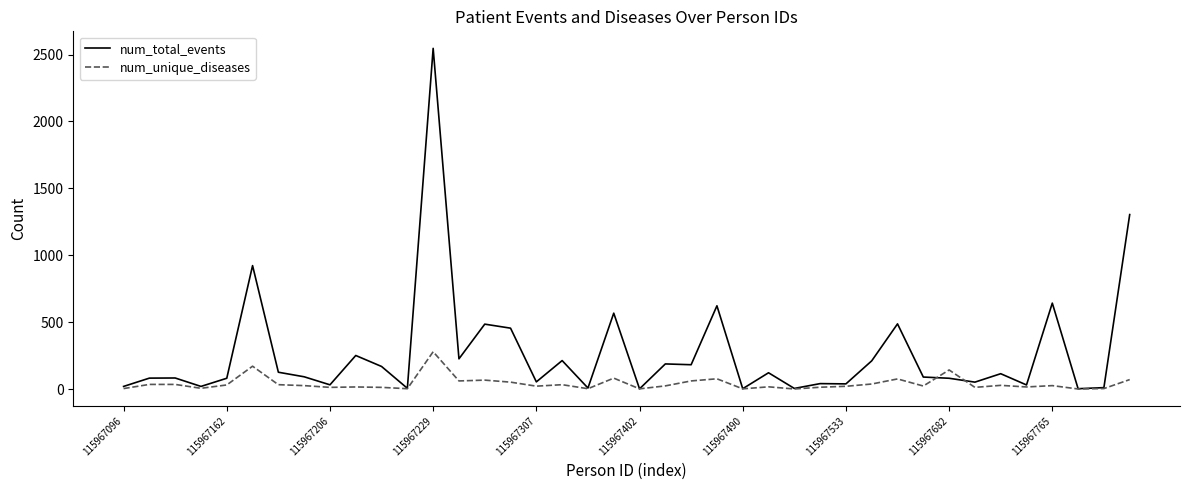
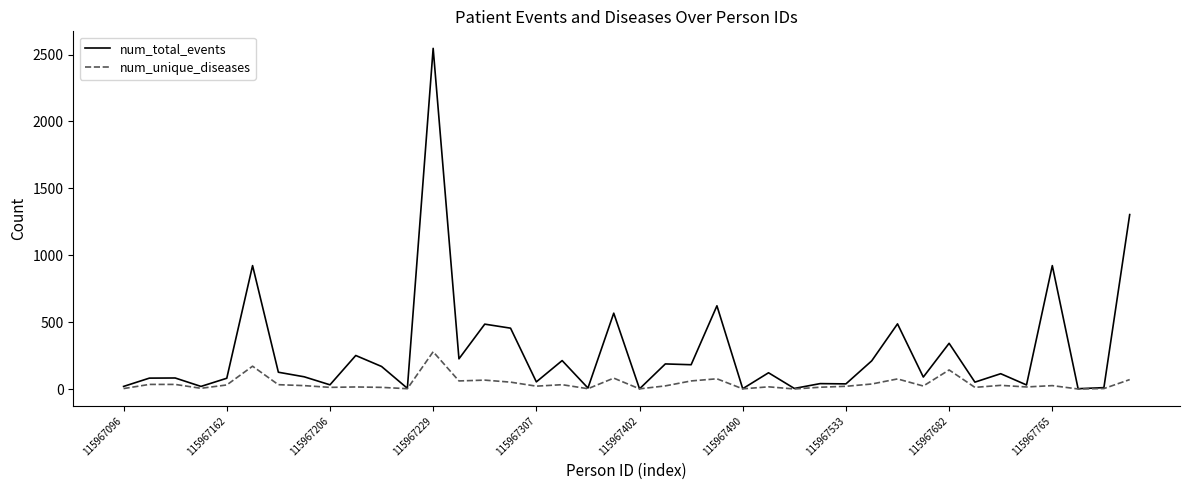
  {
    "num_total_events": {
      "115967162": 80,
      "115967206": 30,
      "115967229": 2550,
      "115967307": 60,
-     "115967682": 80,
-     "115967765": 640
+     "115967682": 340,
+     "115967765": 920
    },
    "num_unique_diseases": {
      "115967162": 30,
      "115967206": 20,
      "115967229": 280,
      "115967307": 20,
      "115967682": 150,
      "115967765": 30
    }
  }
